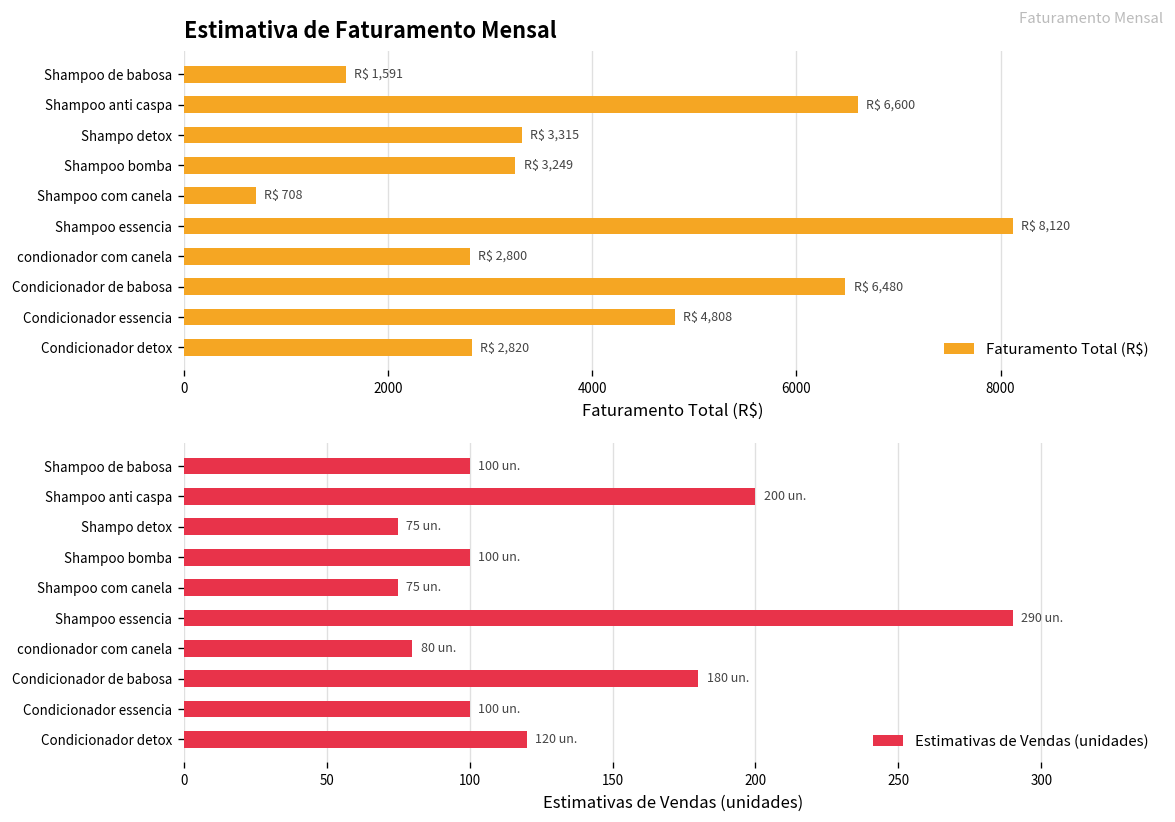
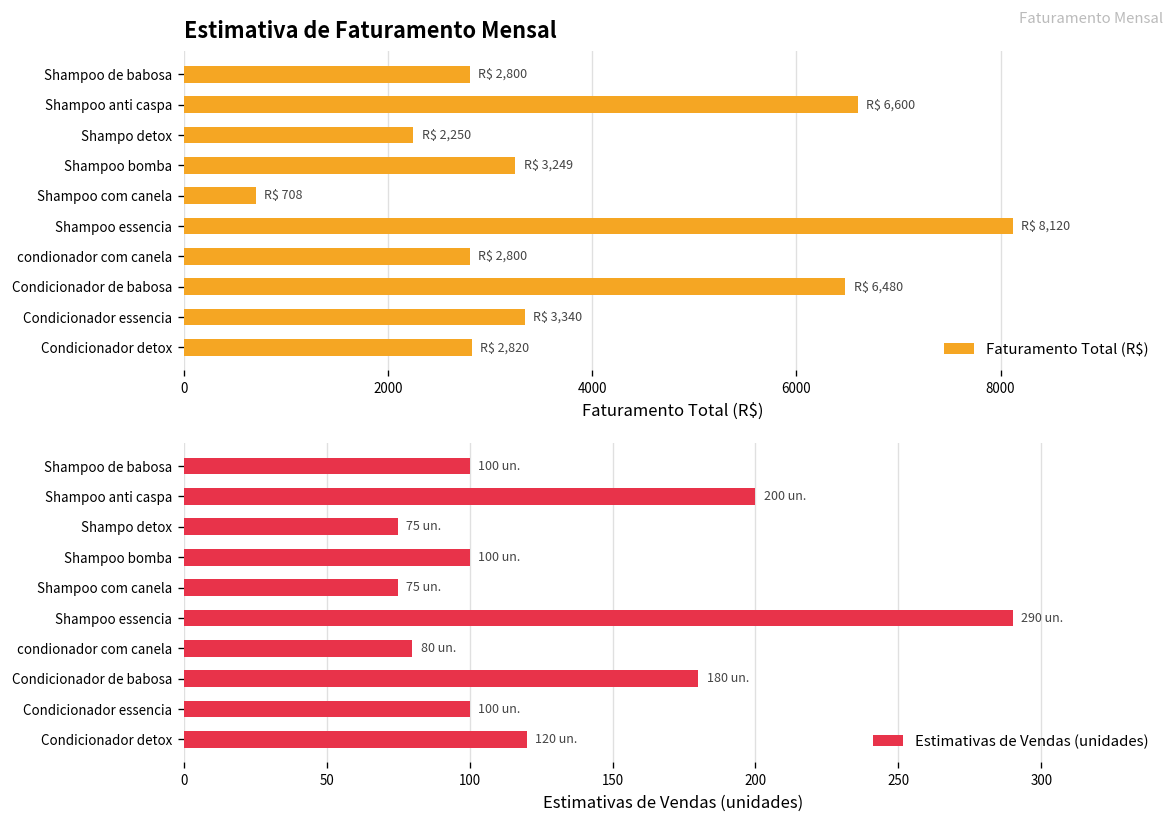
  {
    "Estimativa de Faturamento Mensal": {
-     "Shampoo de babosa": "1,591",
+     "Shampoo de babosa": "2,800",
      "Shampoo anti caspa": "6,600",
-     "Shampo detox": "3,315",
+     "Shampo detox": "2,250",
      "Shampoo bomba": "3,249",
      "Shampoo com canela": "708",
      "Shampoo essencia": "8,120",
      "condionador com canela": "2,800",
      "Condicionador de babosa": "6,480",
-     "Condicionador essencia": "4,808",
+     "Condicionador essencia": "3,340",
      "Condicionador detox": "2,820"
    }
  }
